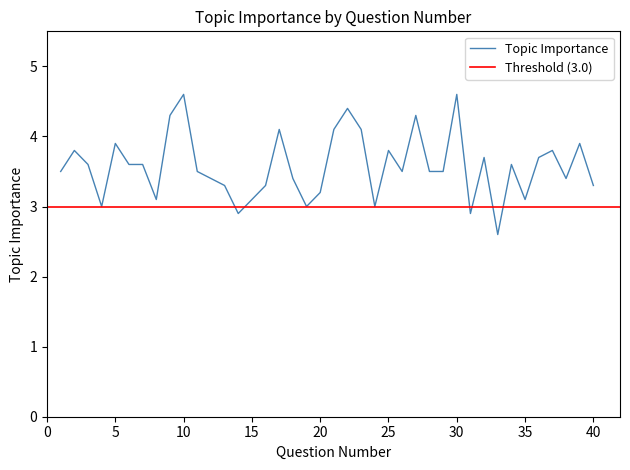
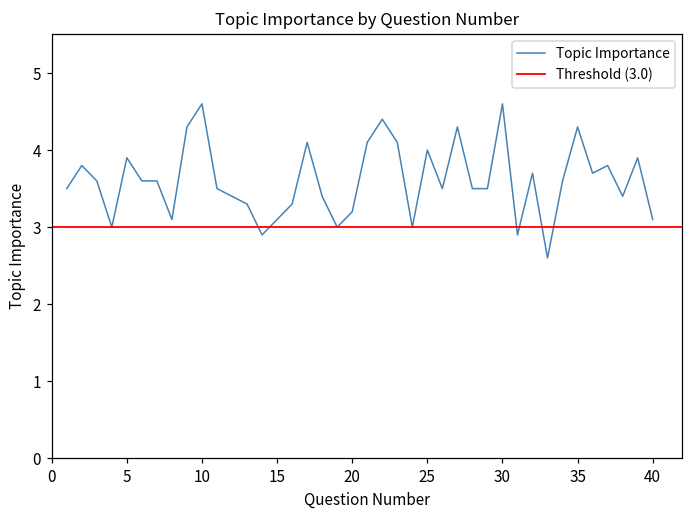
  {
    "5": 3.9,
    "10": 4.6,
    "15": 3.1,
    "20": 3.2,
-   "25": 3.8,
+   "25": 4.0,
    "30": 4.6,
-   "35": 3.1,
-   "40": 3.3
+   "35": 4.3,
+   "40": 3.1
  }
